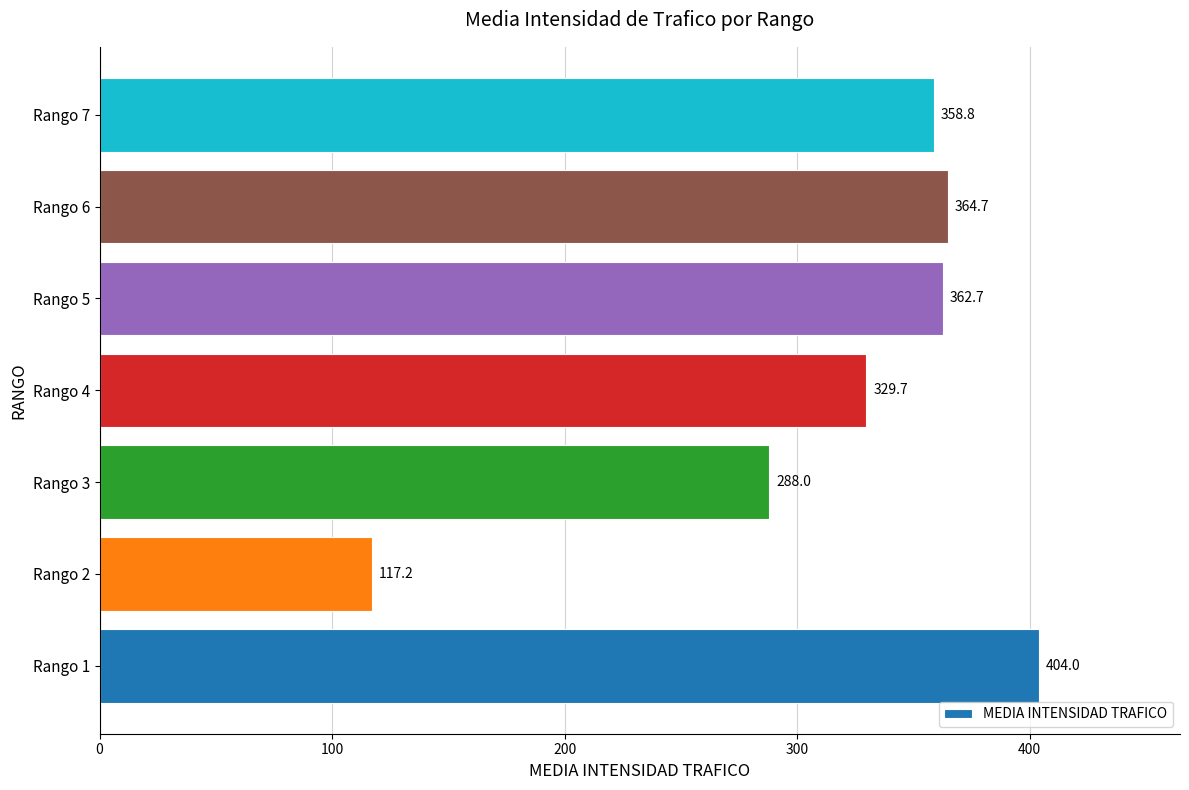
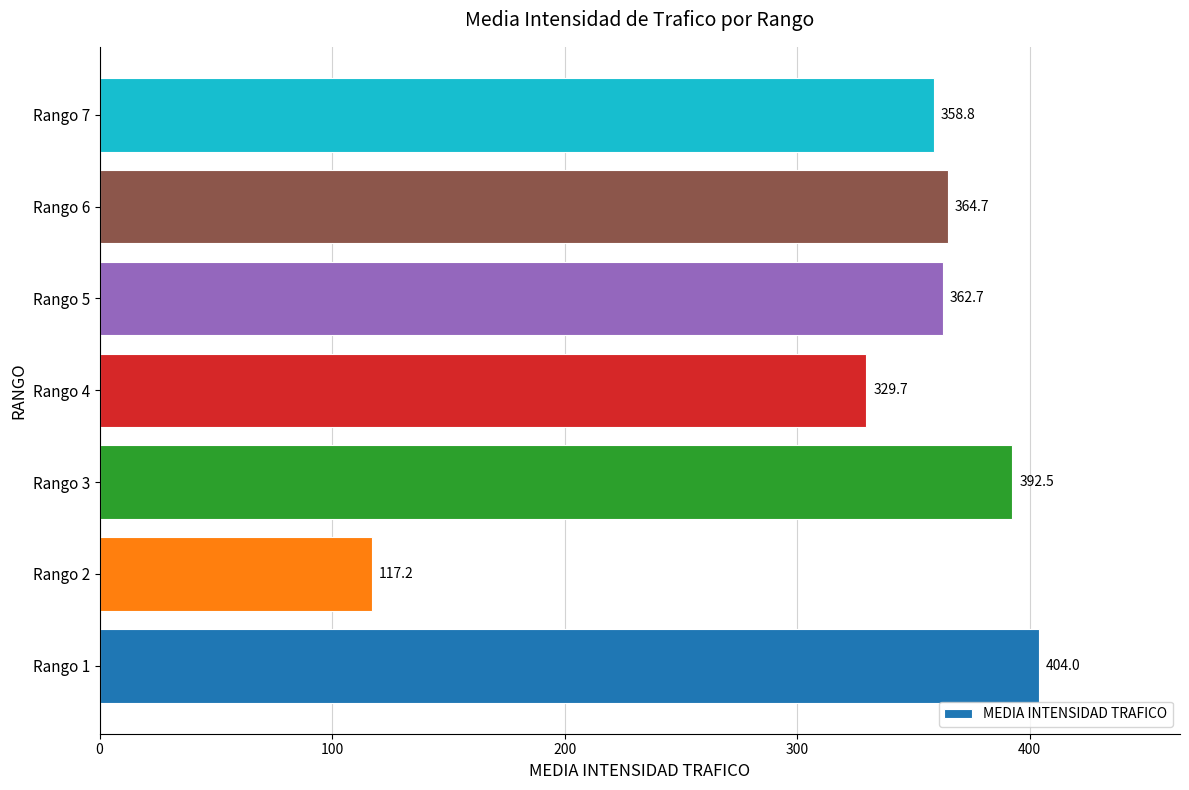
  {
    "Rango 7": 358.8,
    "Rango 6": 364.7,
    "Rango 5": 362.7,
    "Rango 4": 329.7,
-   "Rango 3": 288.0,
+   "Rango 3": 392.5,
    "Rango 2": 117.2,
    "Rango 1": 404.0
  }
